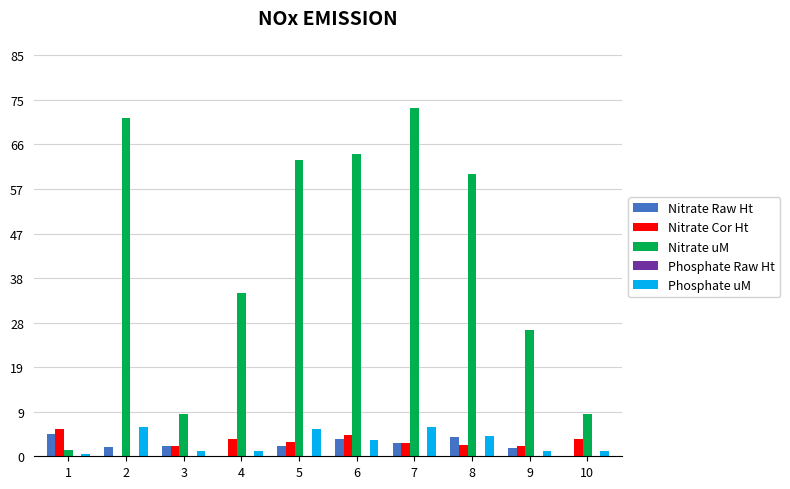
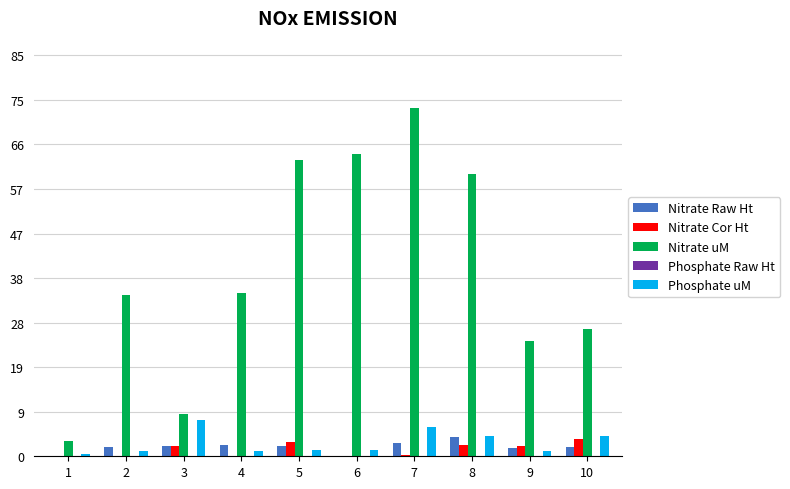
  {
    "Nitrate Raw Ht": {
-     "1": 5,
+     "1": 0,
      "2": 2,
      "3": 2,
-     "4": 0,
+     "4": 2,
      "5": 2,
-     "6": 4,
+     "6": 0,
      "7": 3,
      "8": 4,
      "9": 2,
-     "10": 0
+     "10": 2
    },
    "Nitrate Cor Ht": {
-     "1": 6,
+     "1": 0,
      "3": 2,
-     "4": 4,
+     "4": 0,
      "5": 3,
-     "6": 4,
-     "7": 3,
+     "6": 0,
+     "7": 0,
      "8": 2,
      "9": 2,
      "10": 4
    },
    "Nitrate uM": {
-     "1": 1,
-     "2": 72,
+     "1": 3,
+     "2": 34,
      "3": 9,
      "4": 35,
      "5": 63,
      "6": 64,
      "7": 74,
      "8": 60,
-     "9": 27,
-     "10": 9
+     "9": 24,
+     "10": 27
    },
    "Phosphate uM": {
-     "2": 6,
-     "3": 1,
+     "2": 1,
+     "3": 8,
      "4": 1,
-     "5": 6,
-     "6": 3,
+     "5": 1,
+     "6": 1,
      "7": 6,
      "8": 4,
      "9": 1,
-     "10": 1
+     "10": 4
    }
  }
